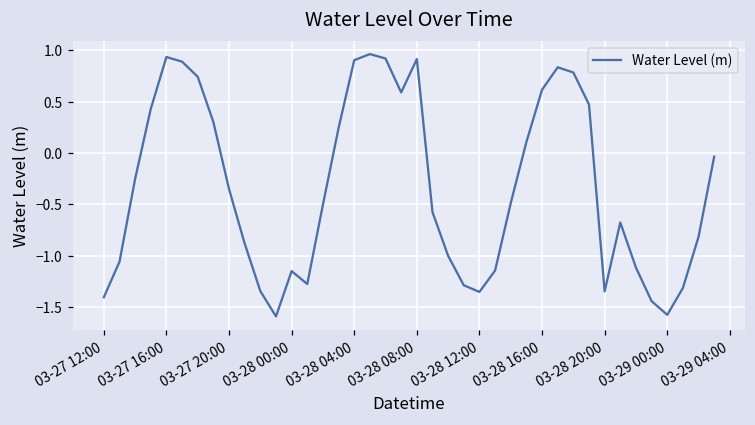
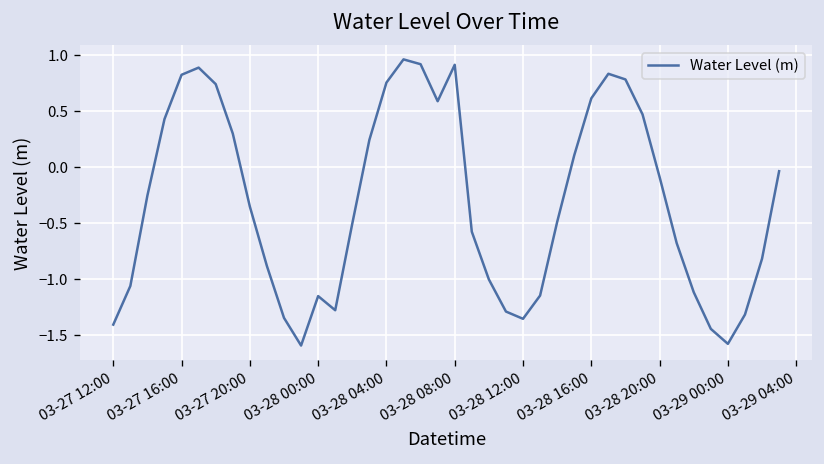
  {
    "03-27 12:00": -1.4,
-   "03-27 16:00": 0.9,
+   "03-27 16:00": 0.8,
    "03-27 20:00": -0.4,
    "03-28 00:00": -1.2,
-   "03-28 04:00": 0.9,
+   "03-28 04:00": 0.8,
    "03-28 08:00": 0.9,
    "03-28 12:00": -1.4,
    "03-28 16:00": 0.6,
-   "03-28 20:00": -1.3,
+   "03-28 20:00": -0.1,
    "03-29 00:00": -1.6
  }
